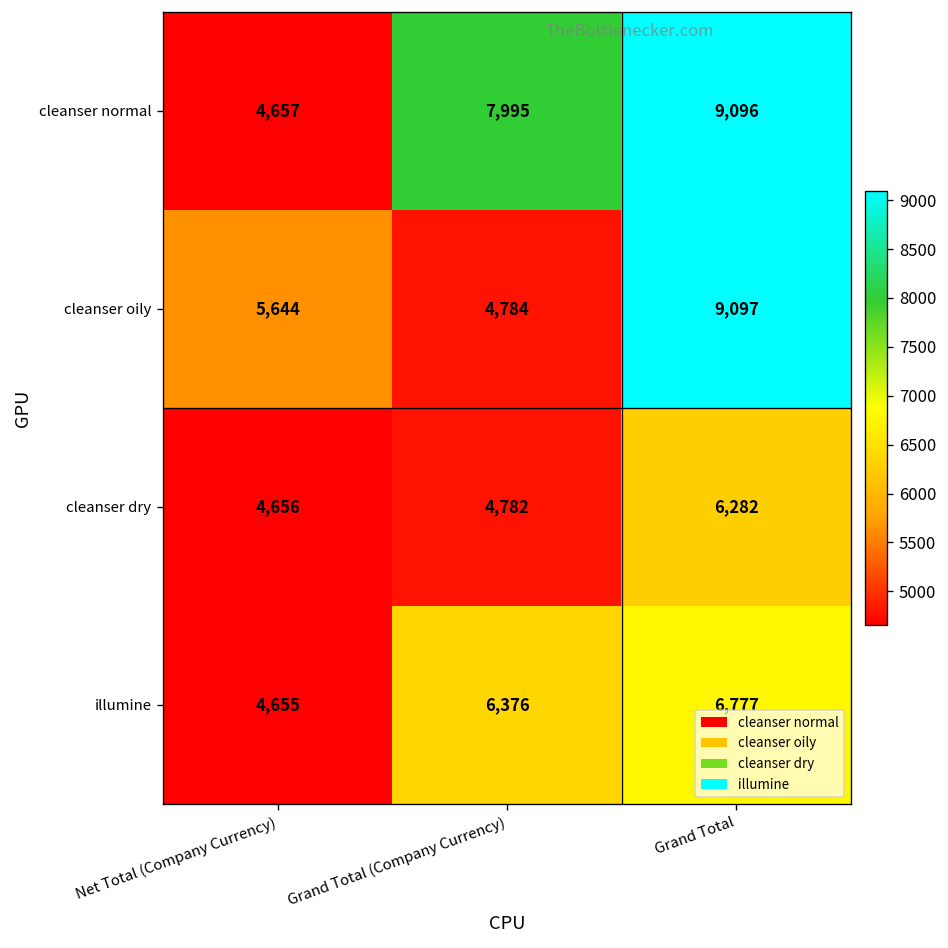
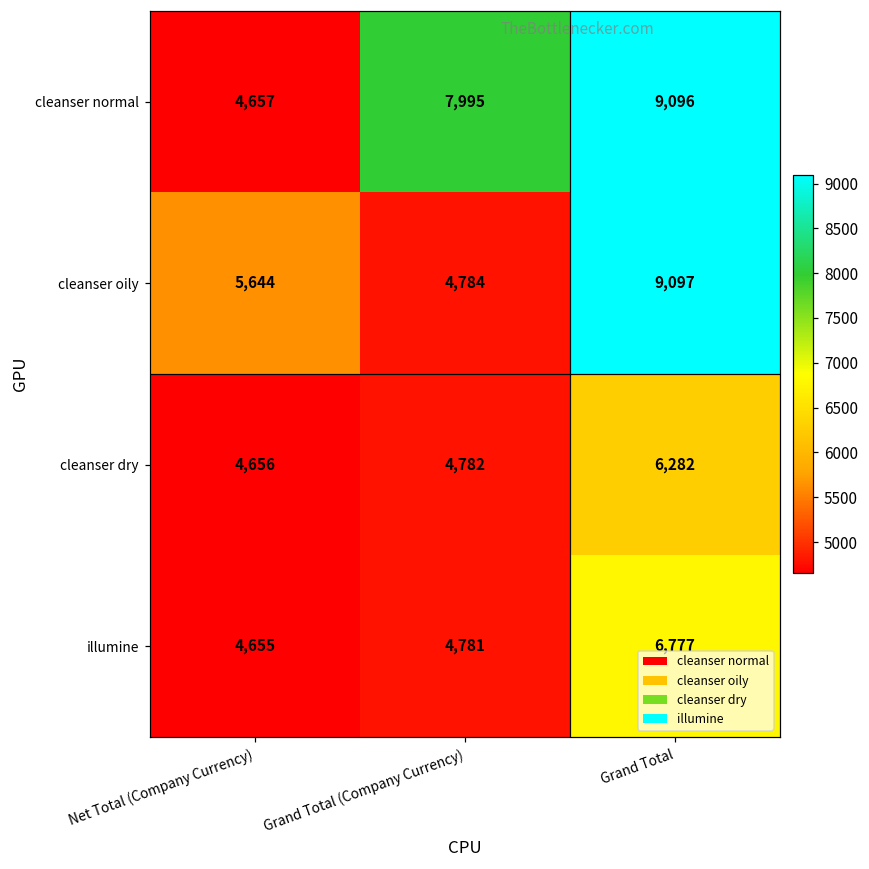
  {
    "cleanser normal": {
      "Net Total (Company Currency)": "4,657",
      "Grand Total (Company Currency)": "7,995",
      "Grand Total": "9,096"
    },
    "cleanser oily": {
      "Net Total (Company Currency)": "5,644",
      "Grand Total (Company Currency)": "4,784",
      "Grand Total": "9,097"
    },
    "cleanser dry": {
      "Net Total (Company Currency)": "4,656",
      "Grand Total (Company Currency)": "4,782",
      "Grand Total": "6,282"
    },
    "illumine": {
      "Net Total (Company Currency)": "4,655",
-     "Grand Total (Company Currency)": "6,376",
+     "Grand Total (Company Currency)": "4,781",
      "Grand Total": "6,777"
    }
  }
